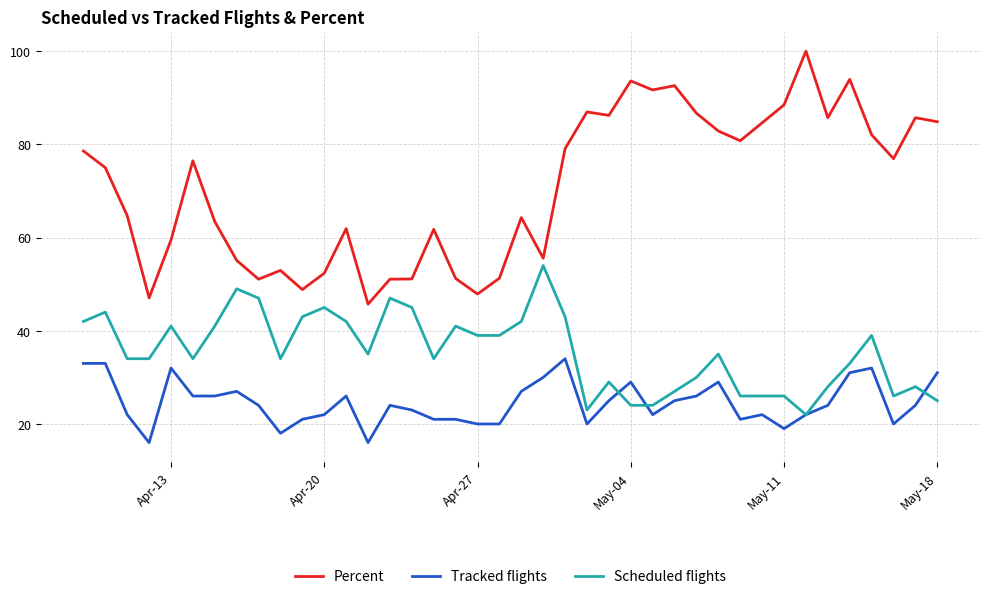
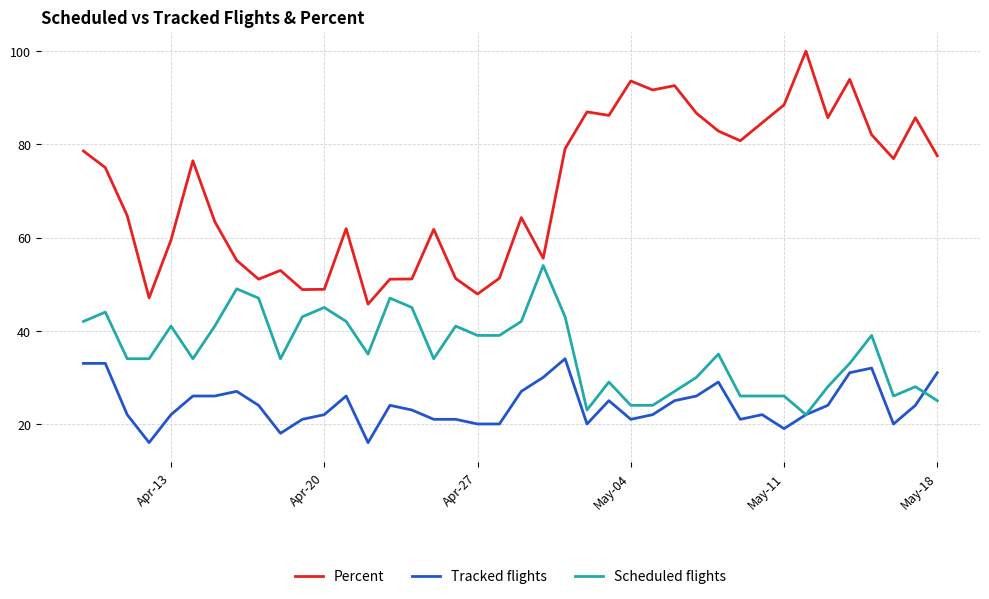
  {
    "Percent": {
      "Apr-13": 59,
-     "Apr-20": 52,
+     "Apr-20": 49,
      "Apr-27": 48,
      "May-04": 94,
      "May-11": 88,
-     "May-18": 85
+     "May-18": 78
    },
    "Tracked flights": {
-     "Apr-13": 32,
+     "Apr-13": 22,
      "Apr-20": 22,
      "Apr-27": 20,
-     "May-04": 29,
+     "May-04": 21,
      "May-11": 19,
      "May-18": 31
    },
    "Scheduled flights": {
      "Apr-13": 41,
      "Apr-20": 45,
      "Apr-27": 39,
      "May-04": 24,
      "May-11": 26,
      "May-18": 25
    }
  }
